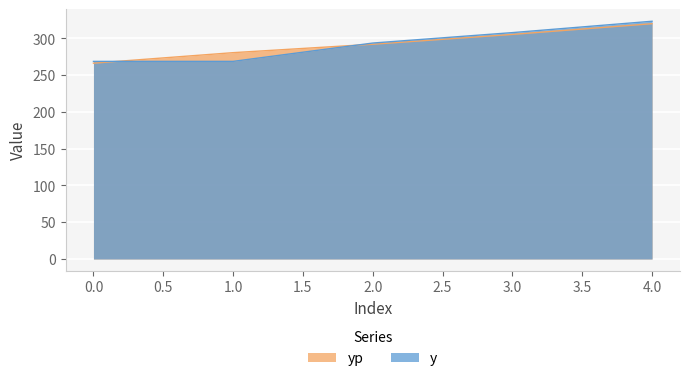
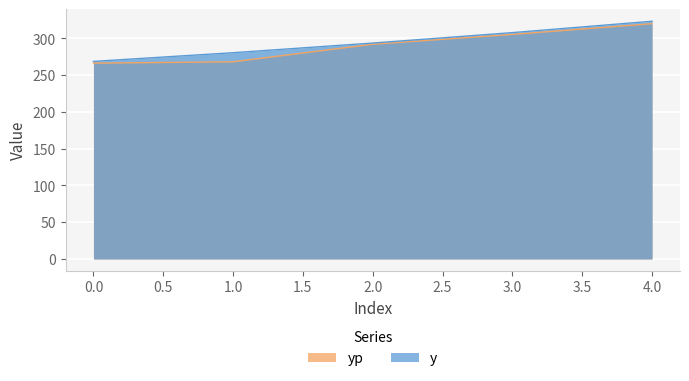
  {
    "yp": {
-     "1.0": 280
+     "1.0": 270
    },
    "y": {
-     "1.0": 270
+     "1.0": 280
    }
  }
